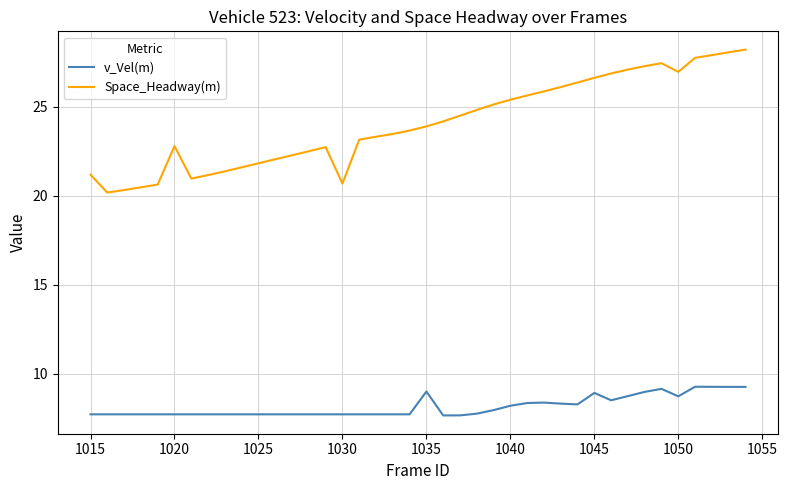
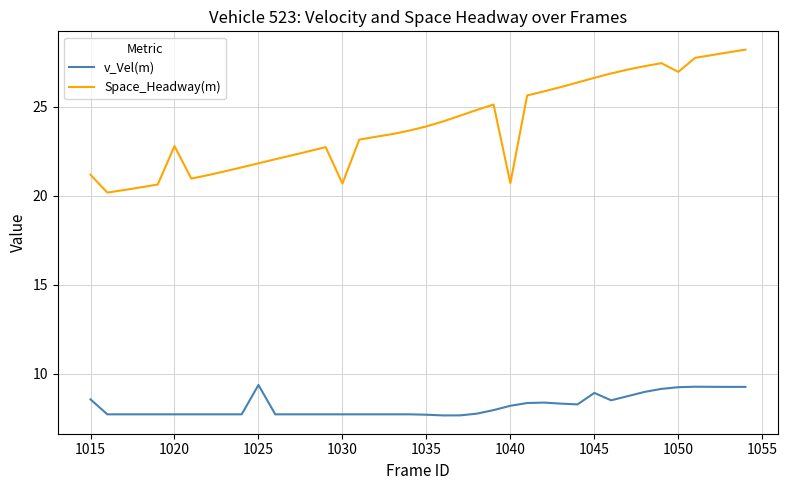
  {
    "v_Vel(m)": {
-     "1015": 7.7,
+     "1015": 8.6,
      "1020": 7.7,
-     "1025": 7.7,
+     "1025": 9.4,
      "1030": 7.7,
-     "1035": 9.0,
+     "1035": 7.7,
      "1040": 8.2,
      "1045": 8.9,
-     "1050": 8.7
+     "1050": 9.2
    },
    "Space_Headway(m)": {
      "1015": 21.2,
      "1020": 22.8,
      "1025": 21.8,
      "1030": 20.7,
      "1035": 23.9,
-     "1040": 25.4,
+     "1040": 20.7,
      "1045": 26.6,
      "1050": 26.9
    }
  }
